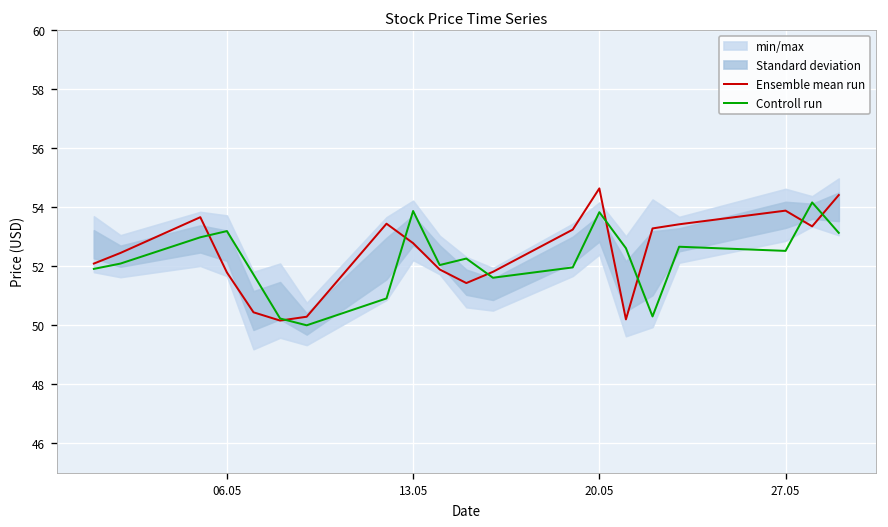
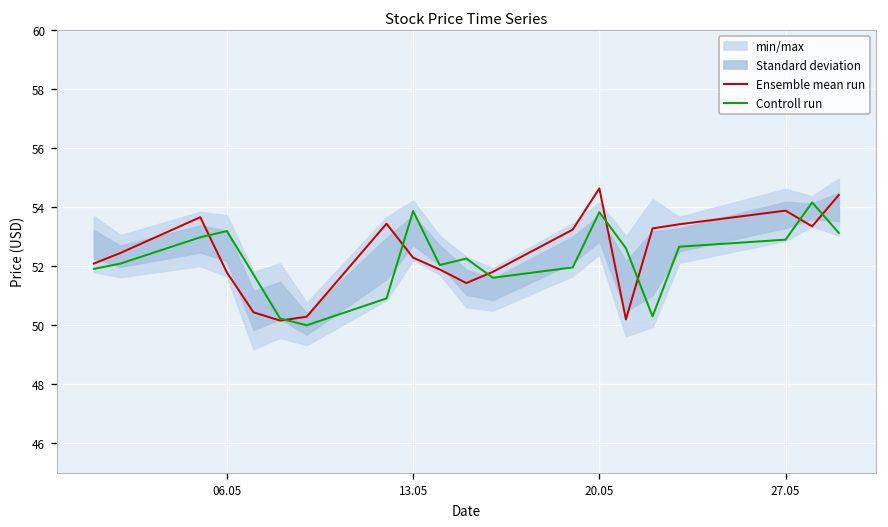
  {
    "Ensemble mean run": {
      "06.05": 51.8,
-     "13.05": 52.8,
+     "13.05": 52.3,
      "20.05": 54.6,
      "27.05": 53.9
    },
    "Controll run": {
      "13.05": 53.9,
      "20.05": 53.8,
-     "27.05": 52.5
+     "27.05": 52.9
    }
  }
